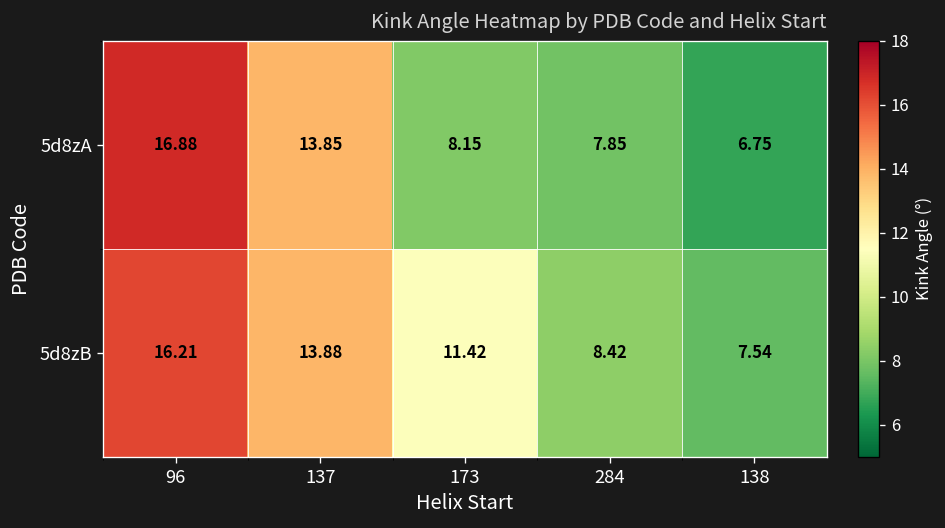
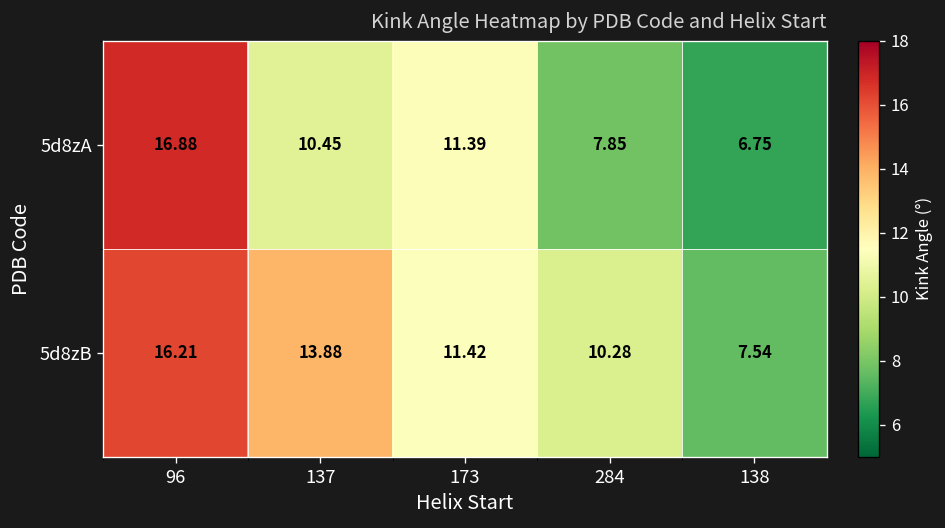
  {
    "5d8zA": {
      "96": 16.88,
-     "137": 13.85,
-     "173": 8.15,
+     "137": 10.45,
+     "173": 11.39,
      "284": 7.85,
      "138": 6.75
    },
    "5d8zB": {
      "96": 16.21,
      "137": 13.88,
      "173": 11.42,
-     "284": 8.42,
+     "284": 10.28,
      "138": 7.54
    }
  }
